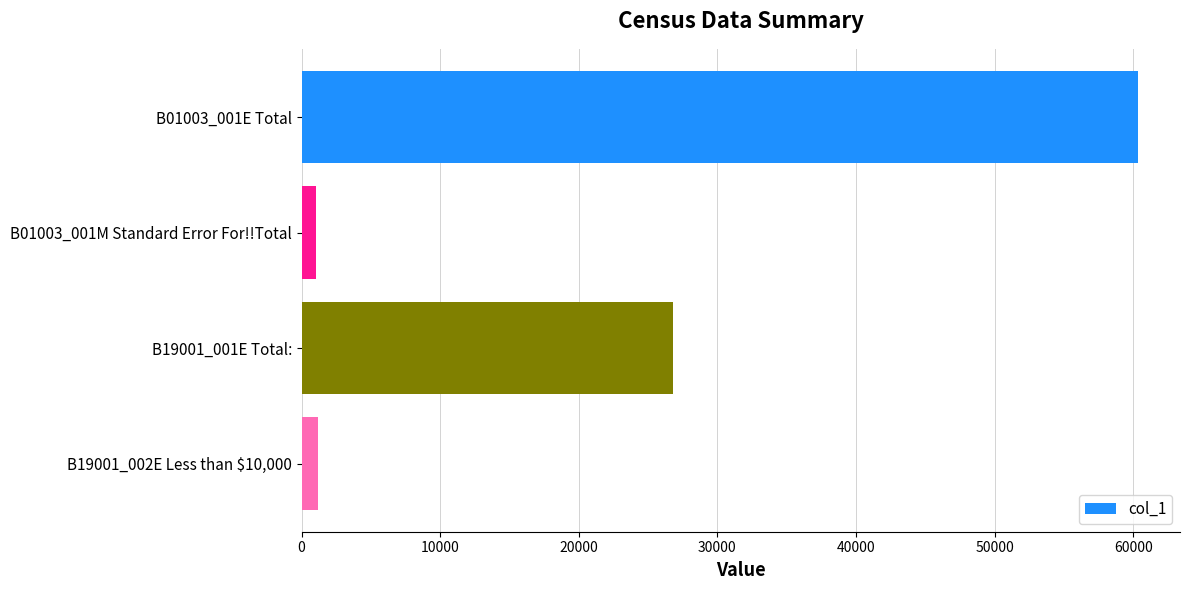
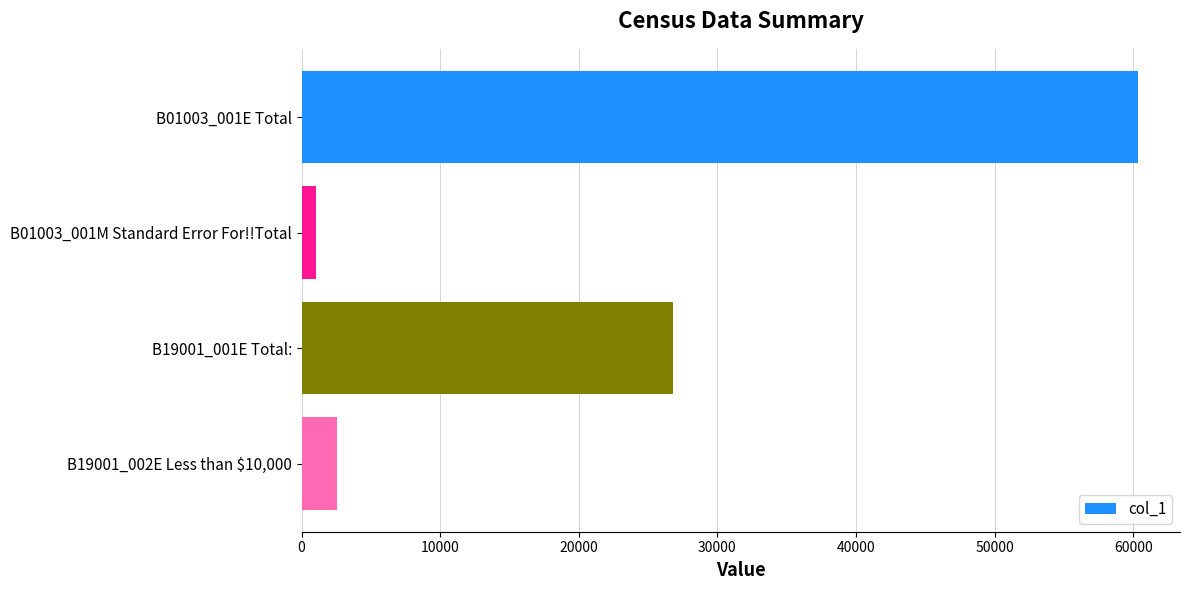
  {
    "B01003_001E Total": 60400,
    "B01003_001M Standard Error For!!Total": 1000,
    "B19001_001E Total:": 26800,
-   "B19001_002E Less than $10,000": 1200
+   "B19001_002E Less than $10,000": 2600
  }
